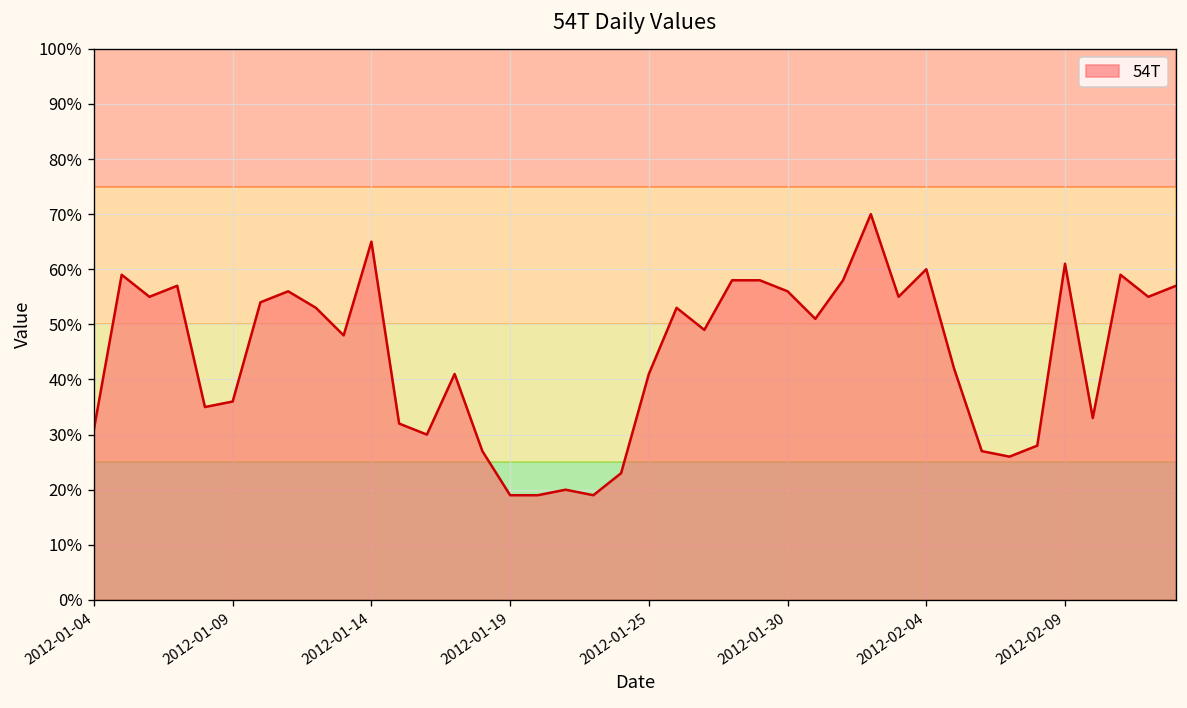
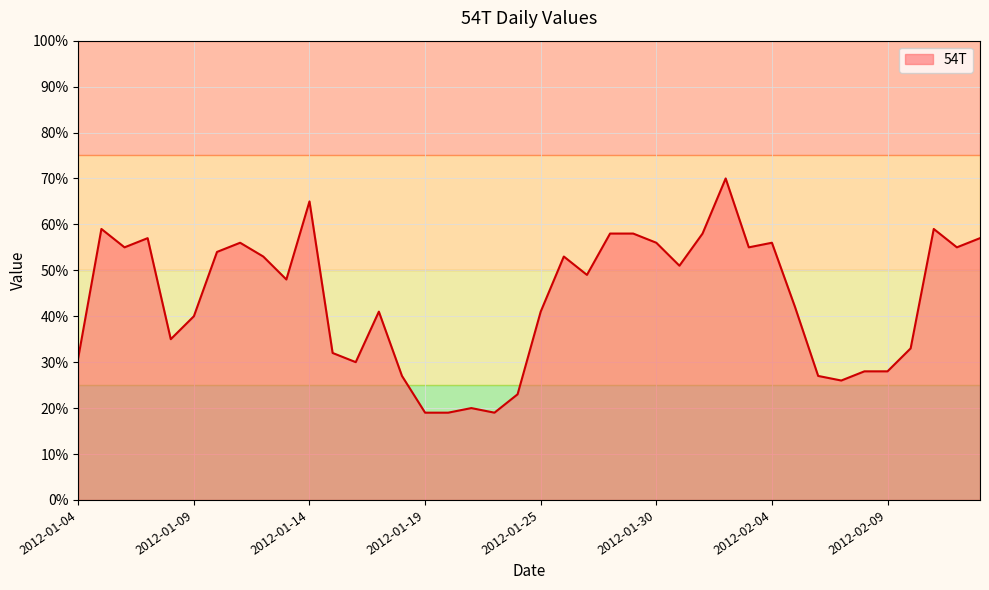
  {
    "2012-01-04": "31%",
-   "2012-01-09": "36%",
+   "2012-01-09": "40%",
    "2012-01-14": "65%",
    "2012-01-19": "19%",
    "2012-01-25": "41%",
    "2012-01-30": "56%",
-   "2012-02-04": "60%",
-   "2012-02-09": "61%"
+   "2012-02-04": "56%",
+   "2012-02-09": "28%"
  }
